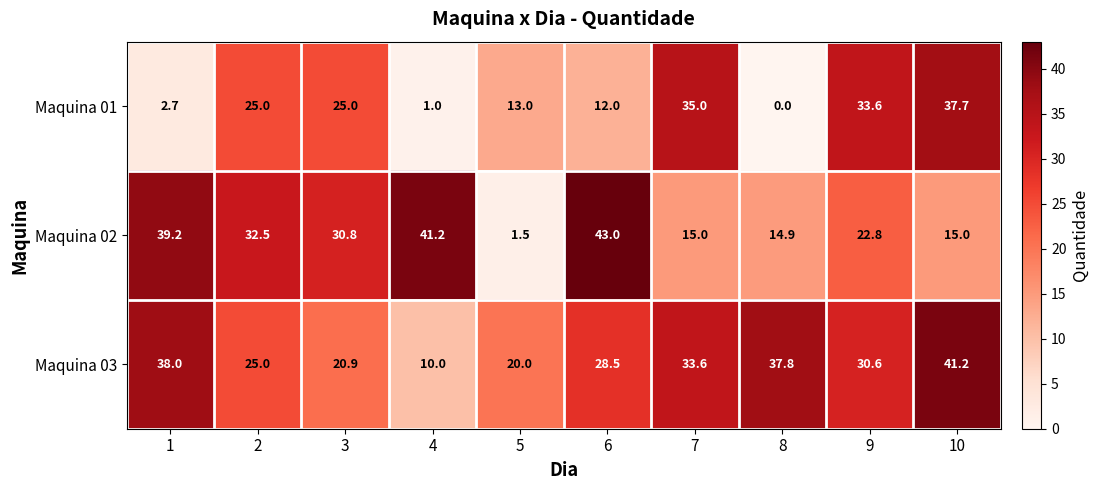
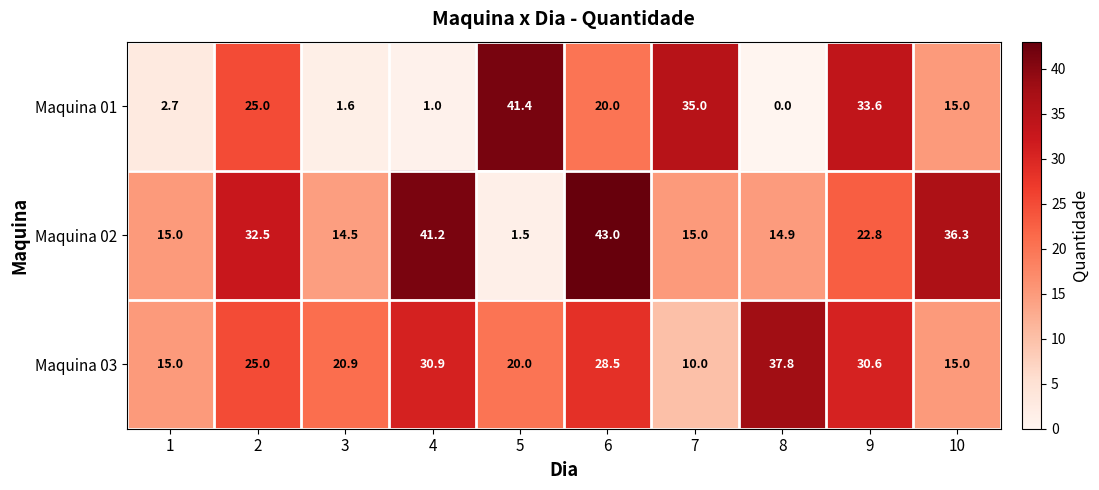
  {
    "Maquina 01": {
      "1": 2.7,
      "2": 25.0,
-     "3": 25.0,
+     "3": 1.6,
      "4": 1.0,
-     "5": 13.0,
-     "6": 12.0,
+     "5": 41.4,
+     "6": 20.0,
      "7": 35.0,
      "8": 0.0,
      "9": 33.6,
-     "10": 37.7
+     "10": 15.0
    },
    "Maquina 02": {
-     "1": 39.2,
+     "1": 15.0,
      "2": 32.5,
-     "3": 30.8,
+     "3": 14.5,
      "4": 41.2,
      "5": 1.5,
      "6": 43.0,
      "7": 15.0,
      "8": 14.9,
      "9": 22.8,
-     "10": 15.0
+     "10": 36.3
    },
    "Maquina 03": {
-     "1": 38.0,
+     "1": 15.0,
      "2": 25.0,
      "3": 20.9,
-     "4": 10.0,
+     "4": 30.9,
      "5": 20.0,
      "6": 28.5,
-     "7": 33.6,
+     "7": 10.0,
      "8": 37.8,
      "9": 30.6,
-     "10": 41.2
+     "10": 15.0
    }
  }
